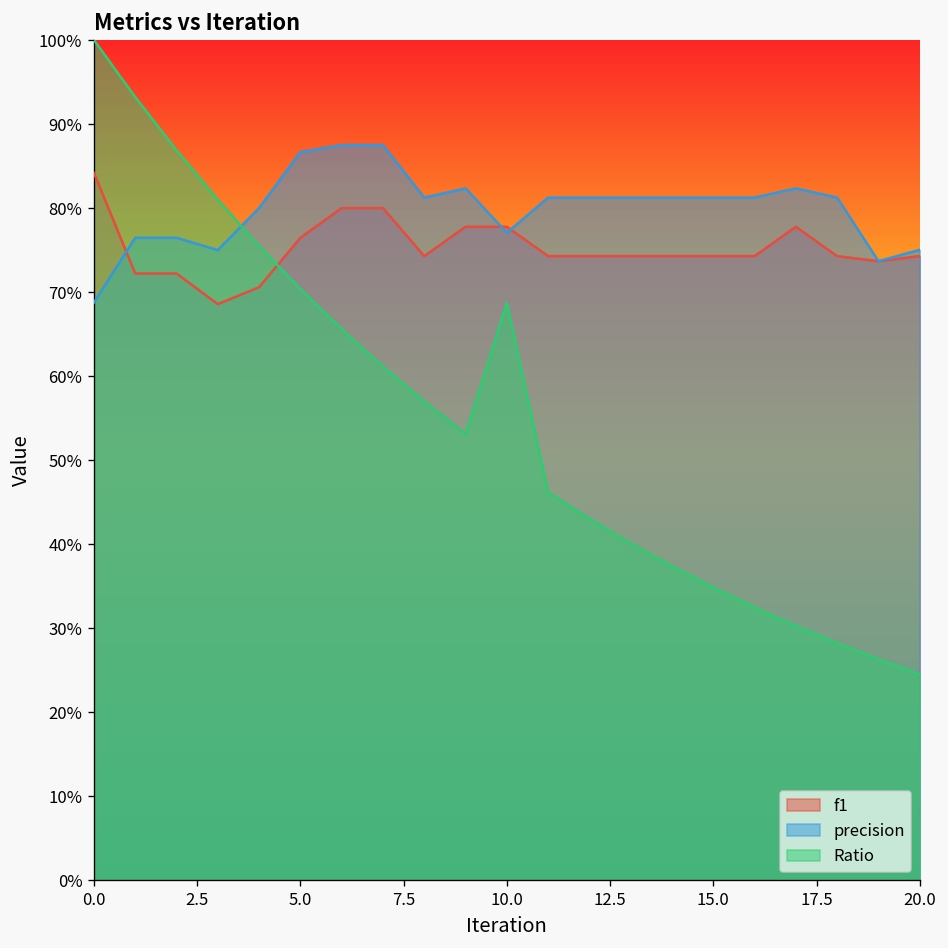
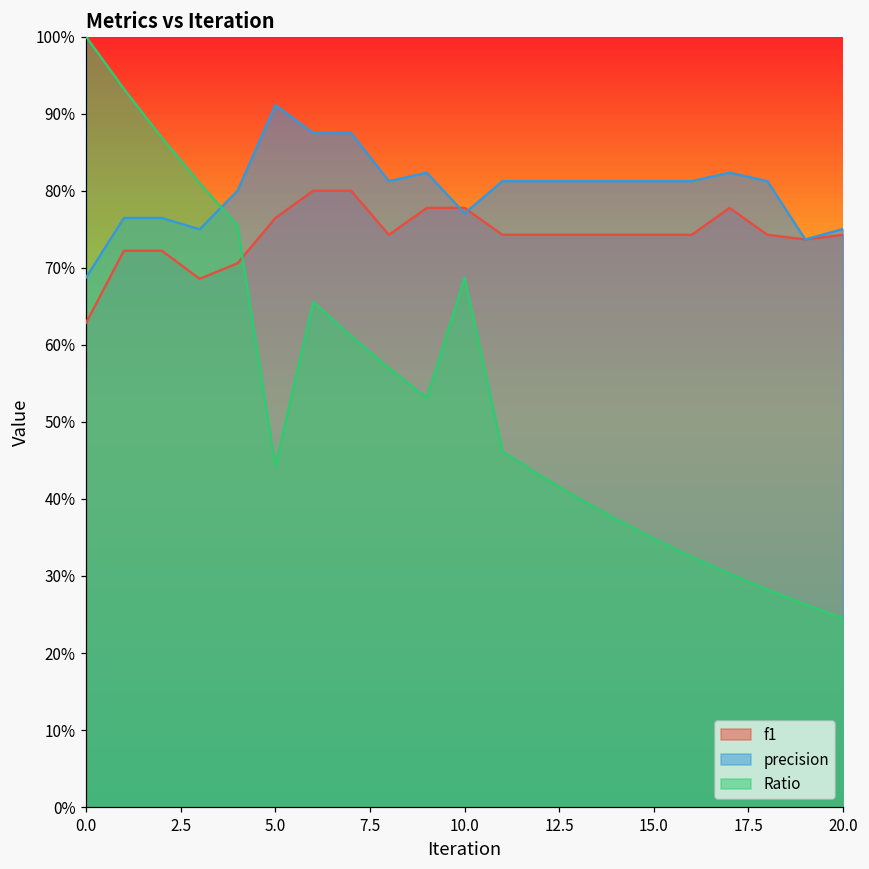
  {
    "f1": {
-     "0.0": "84%",
+     "0.0": "63%",
      "5.0": "76%",
      "10.0": "78%",
      "15.0": "74%",
      "20.0": "74%"
    },
    "precision": {
      "0.0": "69%",
-     "5.0": "87%",
+     "5.0": "91%",
      "10.0": "77%",
      "15.0": "81%",
      "20.0": "75%"
    },
    "Ratio": {
      "0.0": "100%",
-     "5.0": "70%",
+     "5.0": "44%",
      "10.0": "69%",
      "15.0": "35%",
      "20.0": "25%"
    }
  }
